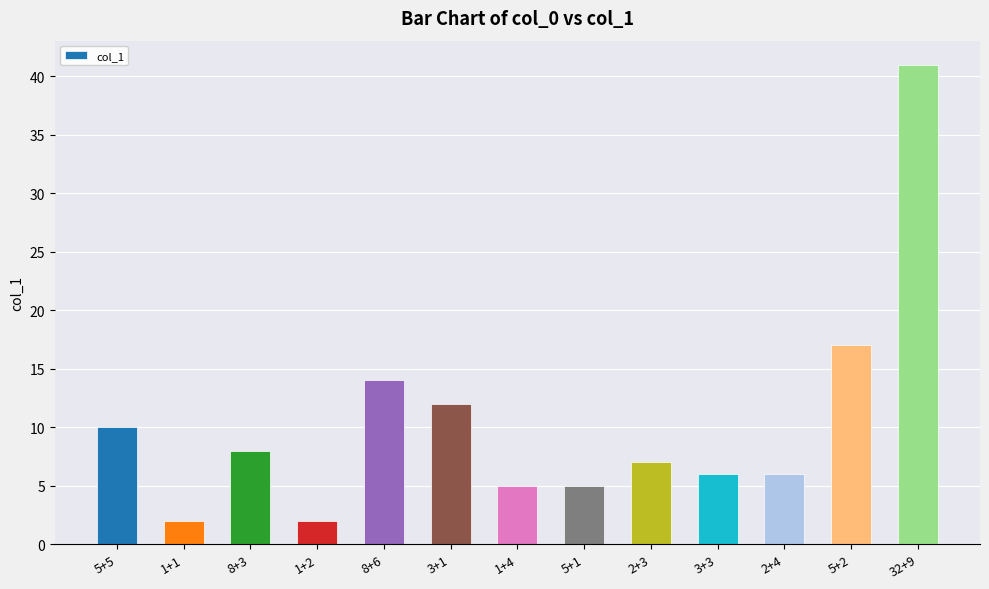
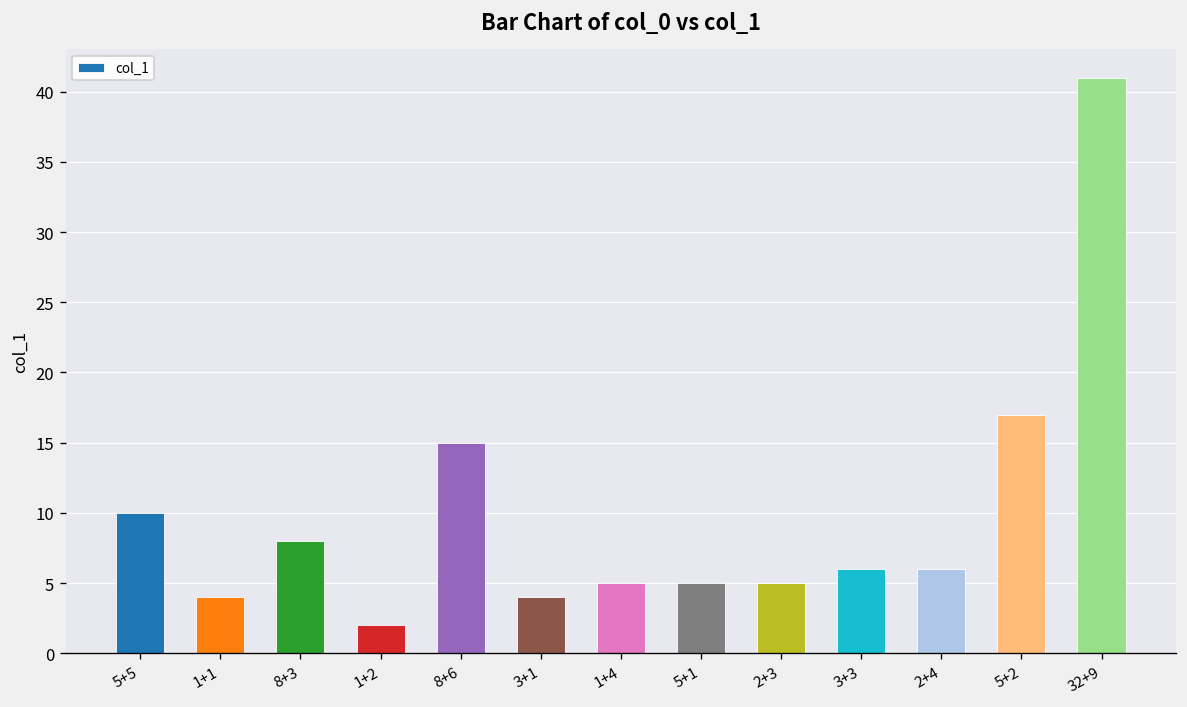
  {
    "5+5": 10,
-   "1+1": 2,
+   "1+1": 4,
    "8+3": 8,
    "1+2": 2,
-   "8+6": 14,
-   "3+1": 12,
+   "8+6": 15,
+   "3+1": 4,
    "1+4": 5,
    "5+1": 5,
-   "2+3": 7,
+   "2+3": 5,
    "3+3": 6,
    "2+4": 6,
    "5+2": 17,
    "32+9": 41
  }
